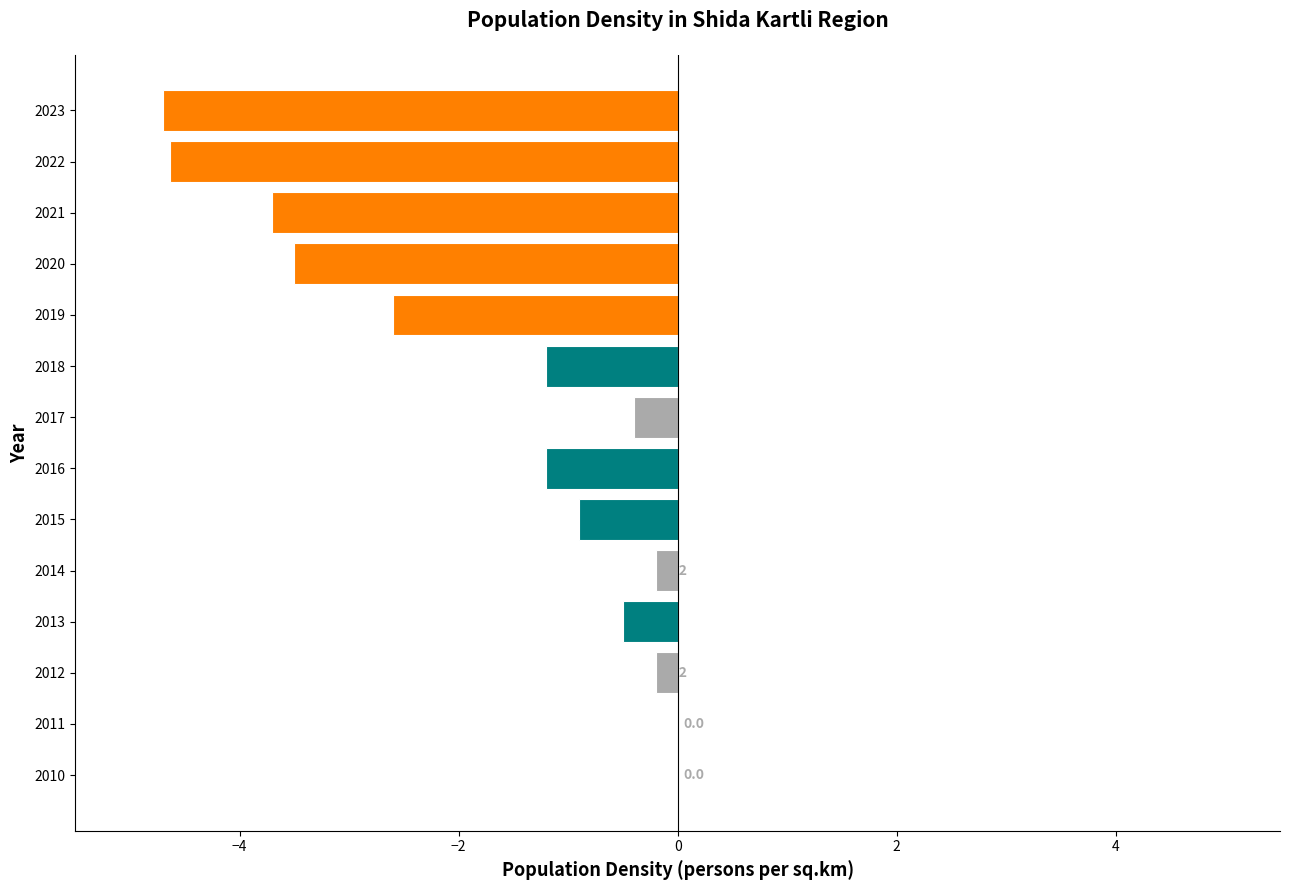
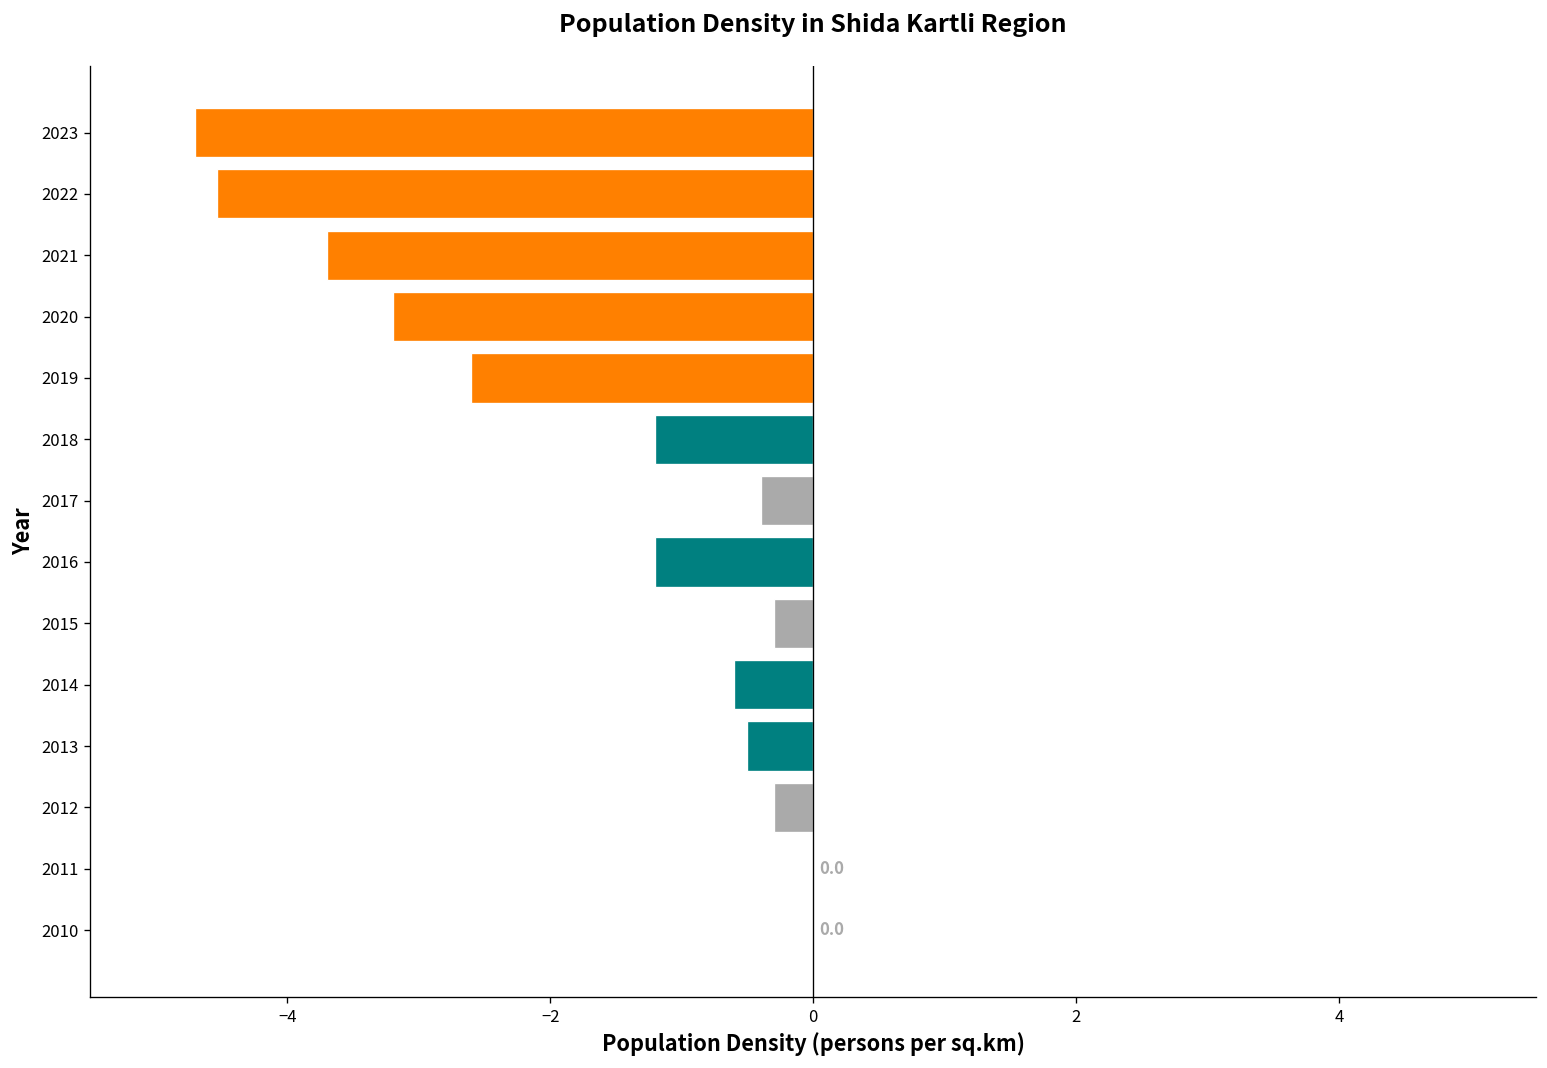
  {
    "2023": -4.70,
-   "2022": -4.63,
+   "2022": -4.53,
    "2021": -3.70,
-   "2020": -3.50,
+   "2020": -3.20,
    "2019": -2.60,
    "2018": -1.20,
    "2017": -0.40,
    "2016": -1.20,
-   "2015": -0.90,
-   "2014": -0.20,
+   "2015": -0.30,
+   "2014": -0.60,
    "2013": -0.50,
-   "2012": -0.20
+   "2012": -0.30
  }
